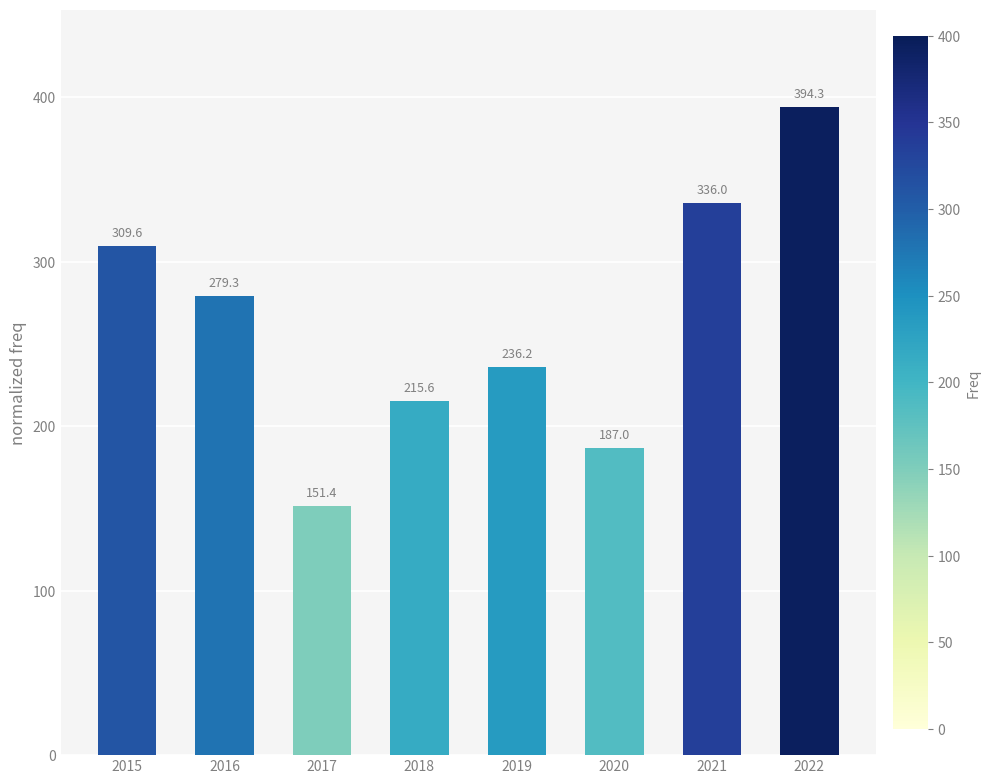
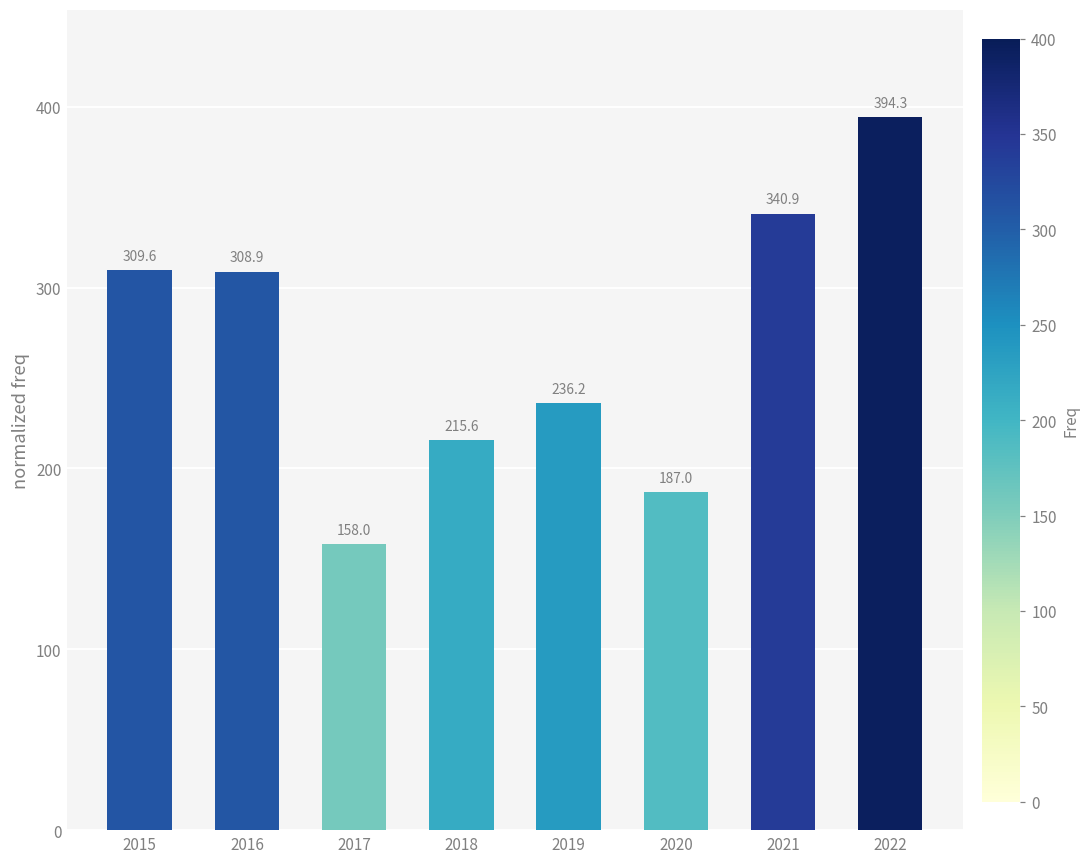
  {
    "2015": 309.6,
-   "2016": 279.3,
-   "2017": 151.4,
+   "2016": 308.9,
+   "2017": 158.0,
    "2018": 215.6,
    "2019": 236.2,
    "2020": 187.0,
-   "2021": 336.0,
+   "2021": 340.9,
    "2022": 394.3
  }
